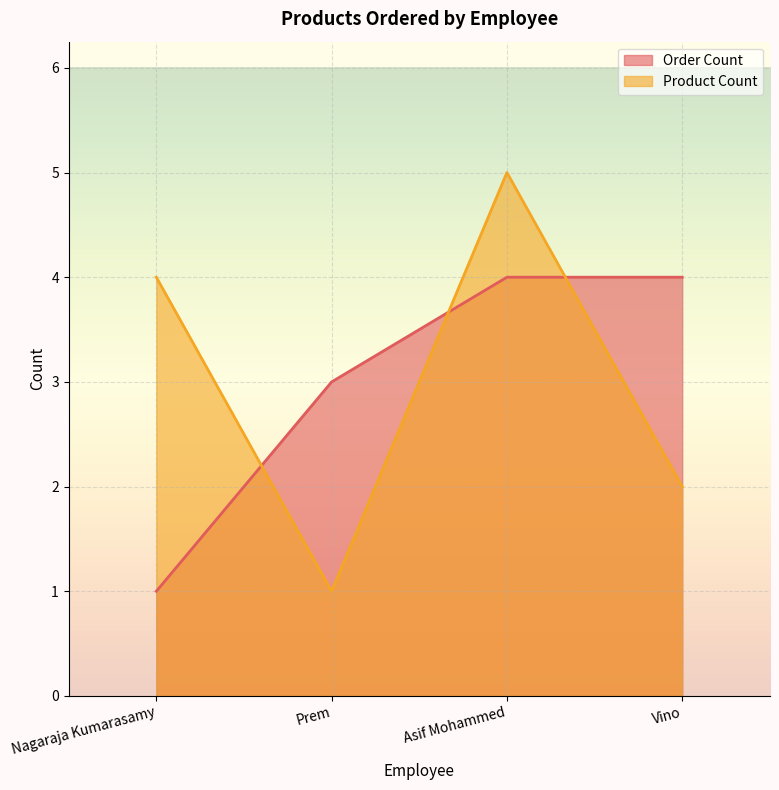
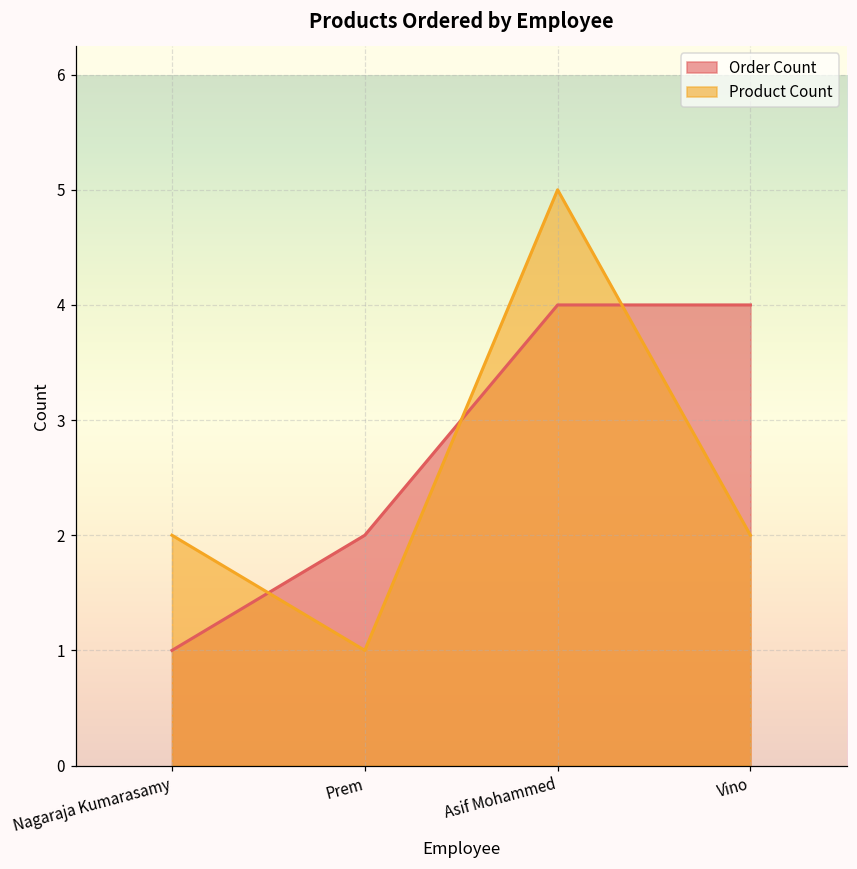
  {
    "Order Count": {
      "Nagaraja Kumarasamy": 1,
-     "Prem": 3,
+     "Prem": 2,
      "Asif Mohammed": 4,
      "Vino": 4
    },
    "Product Count": {
-     "Nagaraja Kumarasamy": 4,
+     "Nagaraja Kumarasamy": 2,
      "Prem": 1,
      "Asif Mohammed": 5,
      "Vino": 2
    }
  }
